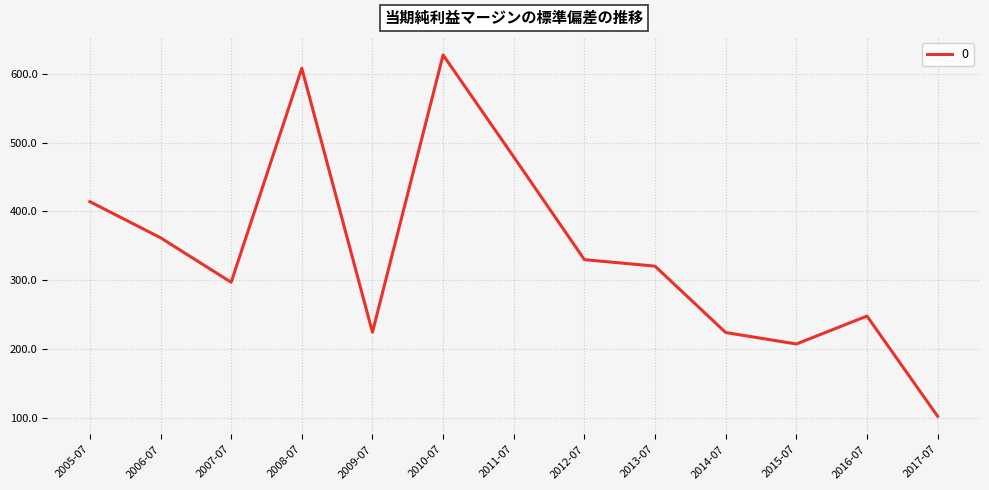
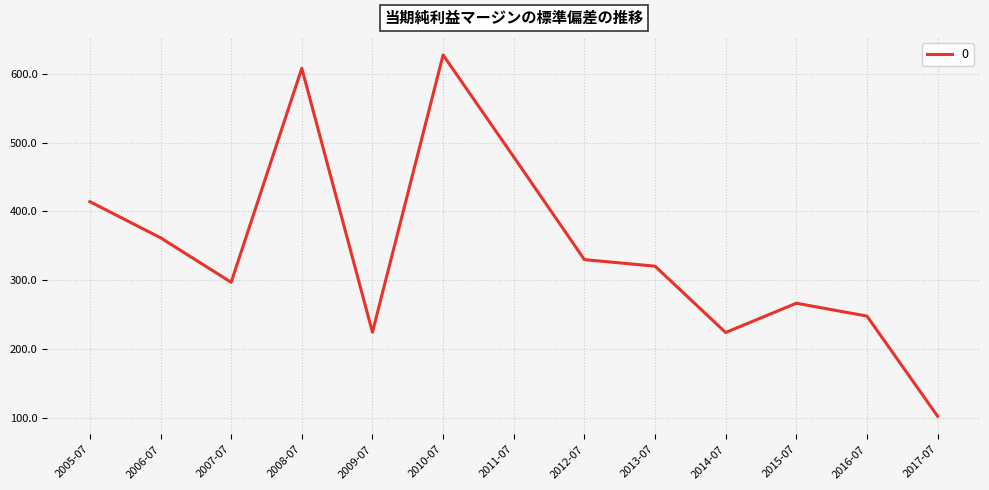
  {
    "2005-07": 410,
    "2006-07": 360,
    "2007-07": 300,
    "2008-07": 610,
    "2009-07": 220,
    "2010-07": 630,
    "2011-07": 480,
    "2012-07": 330,
    "2013-07": 320,
    "2014-07": 220,
-   "2015-07": 210,
+   "2015-07": 270,
    "2016-07": 250,
    "2017-07": 100
  }
